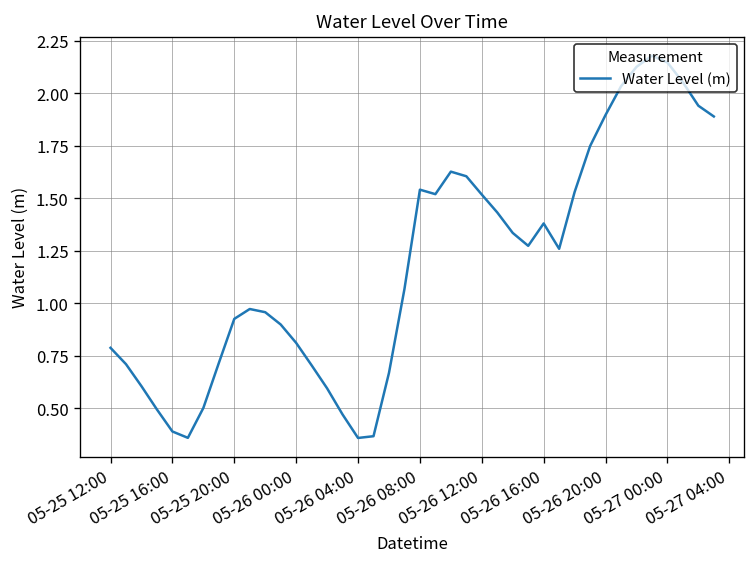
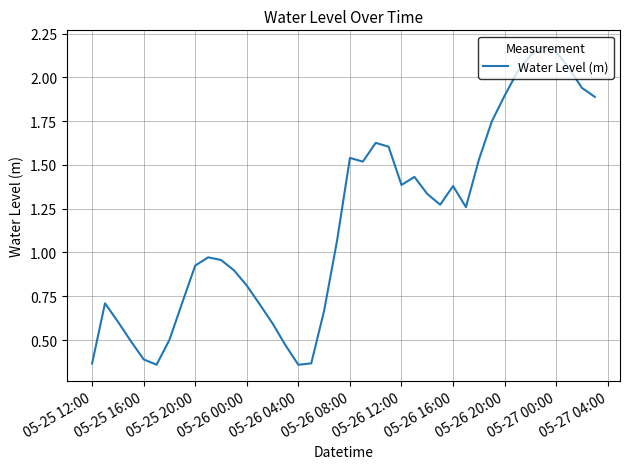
  {
-   "05-25 12:00": 0.79,
+   "05-25 12:00": 0.37,
    "05-25 16:00": 0.39,
    "05-25 20:00": 0.93,
    "05-26 00:00": 0.81,
    "05-26 04:00": 0.36,
    "05-26 08:00": 1.54,
-   "05-26 12:00": 1.52,
+   "05-26 12:00": 1.39,
    "05-26 16:00": 1.38,
    "05-26 20:00": 1.90
  }
